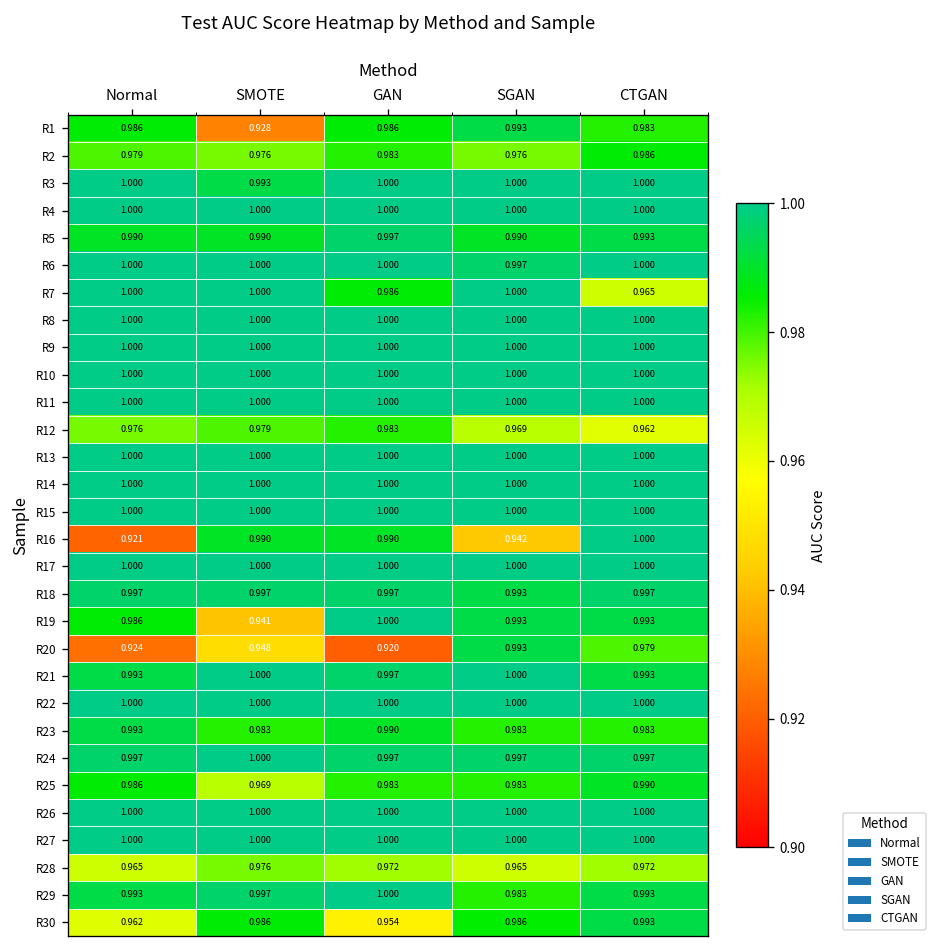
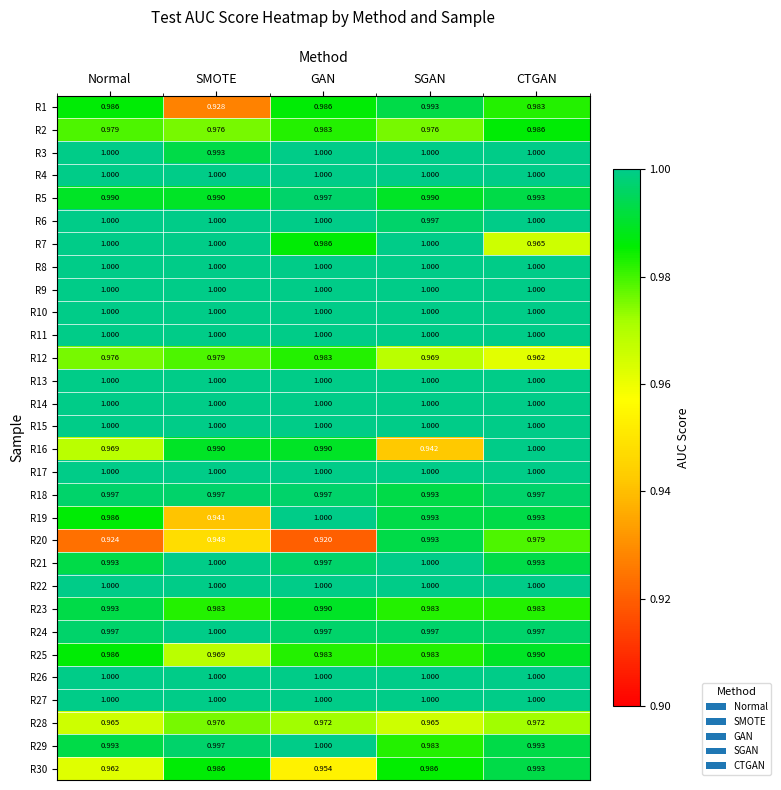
  {
    "R1": {
      "Normal": 0.986,
      "SMOTE": 0.928,
      "GAN": 0.986,
      "SGAN": 0.993,
      "CTGAN": 0.983
    },
    "R2": {
      "Normal": 0.979,
      "SMOTE": 0.976,
      "GAN": 0.983,
      "SGAN": 0.976,
      "CTGAN": 0.986
    },
    "R3": {
      "Normal": 1.000,
      "SMOTE": 0.993,
      "GAN": 1.000,
      "SGAN": 1.000,
      "CTGAN": 1.000
    },
    "R4": {
      "Normal": 1.000,
      "SMOTE": 1.000,
      "GAN": 1.000,
      "SGAN": 1.000,
      "CTGAN": 1.000
    },
    "R5": {
      "Normal": 0.990,
      "SMOTE": 0.990,
      "GAN": 0.997,
      "SGAN": 0.990,
      "CTGAN": 0.993
    },
    "R6": {
      "Normal": 1.000,
      "SMOTE": 1.000,
      "GAN": 1.000,
      "SGAN": 0.997,
      "CTGAN": 1.000
    },
    "R7": {
      "Normal": 1.000,
      "SMOTE": 1.000,
      "GAN": 0.986,
      "SGAN": 1.000,
      "CTGAN": 0.965
    },
    "R8": {
      "Normal": 1.000,
      "SMOTE": 1.000,
      "GAN": 1.000,
      "SGAN": 1.000,
      "CTGAN": 1.000
    },
    "R9": {
      "Normal": 1.000,
      "SMOTE": 1.000,
      "GAN": 1.000,
      "SGAN": 1.000,
      "CTGAN": 1.000
    },
    "R10": {
      "Normal": 1.000,
      "SMOTE": 1.000,
      "GAN": 1.000,
      "SGAN": 1.000,
      "CTGAN": 1.000
    },
    "R11": {
      "Normal": 1.000,
      "SMOTE": 1.000,
      "GAN": 1.000,
      "SGAN": 1.000,
      "CTGAN": 1.000
    },
    "R12": {
      "Normal": 0.976,
      "SMOTE": 0.979,
      "GAN": 0.983,
      "SGAN": 0.969,
      "CTGAN": 0.962
    },
    "R13": {
      "Normal": 1.000,
      "SMOTE": 1.000,
      "GAN": 1.000,
      "SGAN": 1.000,
      "CTGAN": 1.000
    },
    "R14": {
      "Normal": 1.000,
      "SMOTE": 1.000,
      "GAN": 1.000,
      "SGAN": 1.000,
      "CTGAN": 1.000
    },
    "R15": {
      "Normal": 1.000,
      "SMOTE": 1.000,
      "GAN": 1.000,
      "SGAN": 1.000,
      "CTGAN": 1.000
    },
    "R16": {
-     "Normal": 0.921,
+     "Normal": 0.969,
      "SMOTE": 0.990,
      "GAN": 0.990,
      "SGAN": 0.942,
      "CTGAN": 1.000
    },
    "R17": {
      "Normal": 1.000,
      "SMOTE": 1.000,
      "GAN": 1.000,
      "SGAN": 1.000,
      "CTGAN": 1.000
    },
    "R18": {
      "Normal": 0.997,
      "SMOTE": 0.997,
      "GAN": 0.997,
      "SGAN": 0.993,
      "CTGAN": 0.997
    },
    "R19": {
      "Normal": 0.986,
      "SMOTE": 0.941,
      "GAN": 1.000,
      "SGAN": 0.993,
      "CTGAN": 0.993
    },
    "R20": {
      "Normal": 0.924,
      "SMOTE": 0.948,
      "GAN": 0.920,
      "SGAN": 0.993,
      "CTGAN": 0.979
    },
    "R21": {
      "Normal": 0.993,
      "SMOTE": 1.000,
      "GAN": 0.997,
      "SGAN": 1.000,
      "CTGAN": 0.993
    },
    "R22": {
      "Normal": 1.000,
      "SMOTE": 1.000,
      "GAN": 1.000,
      "SGAN": 1.000,
      "CTGAN": 1.000
    },
    "R23": {
      "Normal": 0.993,
      "SMOTE": 0.983,
      "GAN": 0.990,
      "SGAN": 0.983,
      "CTGAN": 0.983
    },
    "R24": {
      "Normal": 0.997,
      "SMOTE": 1.000,
      "GAN": 0.997,
      "SGAN": 0.997,
      "CTGAN": 0.997
    },
    "R25": {
      "Normal": 0.986,
      "SMOTE": 0.969,
      "GAN": 0.983,
      "SGAN": 0.983,
      "CTGAN": 0.990
    },
    "R26": {
      "Normal": 1.000,
      "SMOTE": 1.000,
      "GAN": 1.000,
      "SGAN": 1.000,
      "CTGAN": 1.000
    },
    "R27": {
      "Normal": 1.000,
      "SMOTE": 1.000,
      "GAN": 1.000,
      "SGAN": 1.000,
      "CTGAN": 1.000
    },
    "R28": {
      "Normal": 0.965,
      "SMOTE": 0.976,
      "GAN": 0.972,
      "SGAN": 0.965,
      "CTGAN": 0.972
    },
    "R29": {
      "Normal": 0.993,
      "SMOTE": 0.997,
      "GAN": 1.000,
      "SGAN": 0.983,
      "CTGAN": 0.993
    },
    "R30": {
      "Normal": 0.962,
      "SMOTE": 0.986,
      "GAN": 0.954,
      "SGAN": 0.986,
      "CTGAN": 0.993
    }
  }
